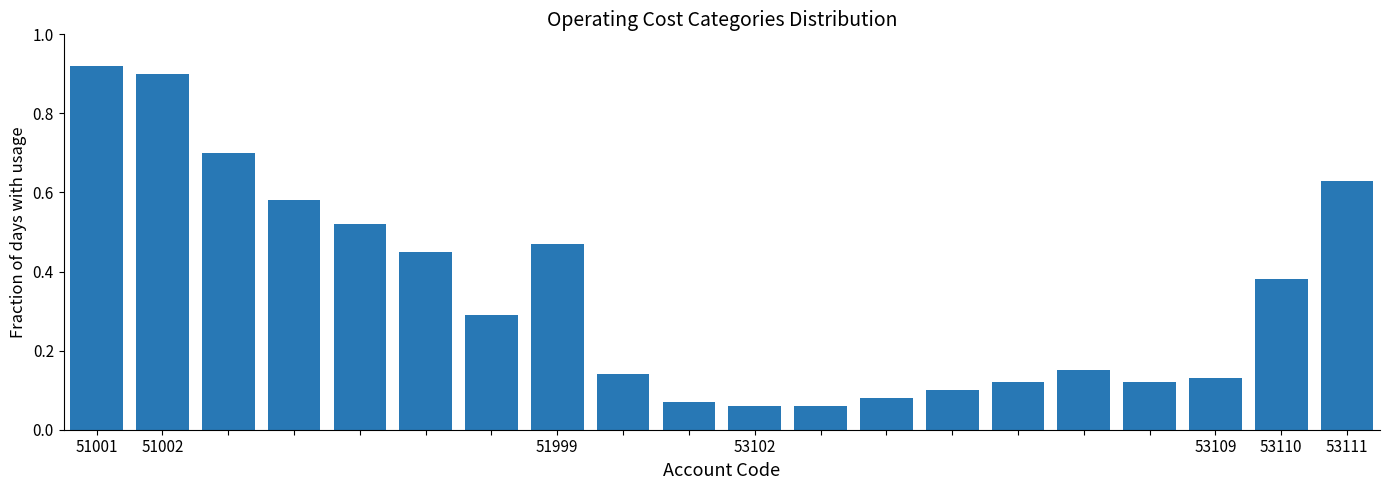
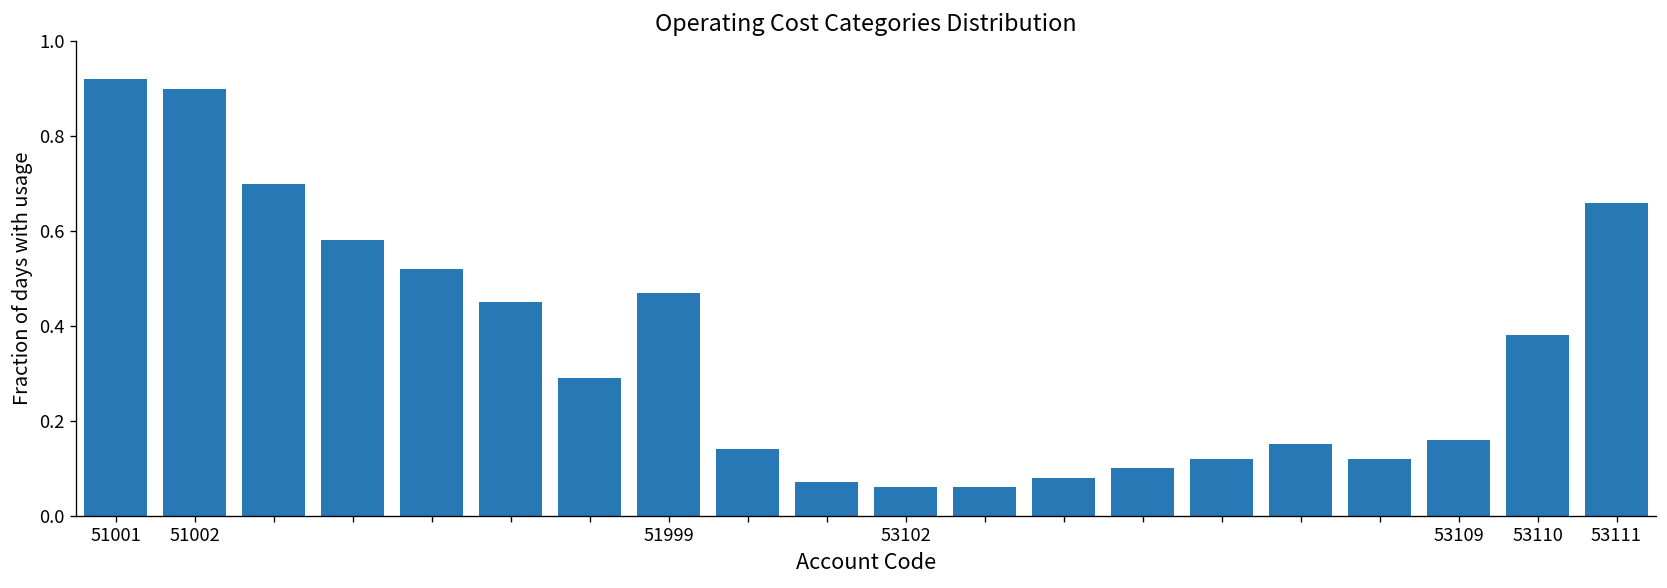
  {
    "51001": 0.92,
    "51002": 0.90,
    "51999": 0.47,
    "53102": 0.06,
-   "53109": 0.13,
+   "53109": 0.16,
    "53110": 0.38,
-   "53111": 0.63
+   "53111": 0.66
  }
